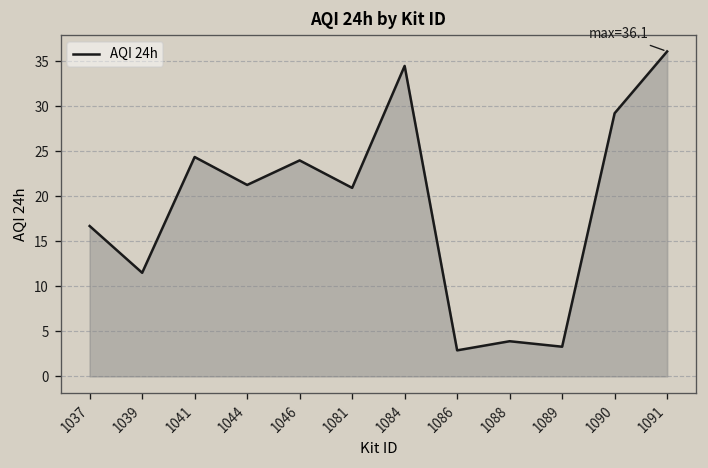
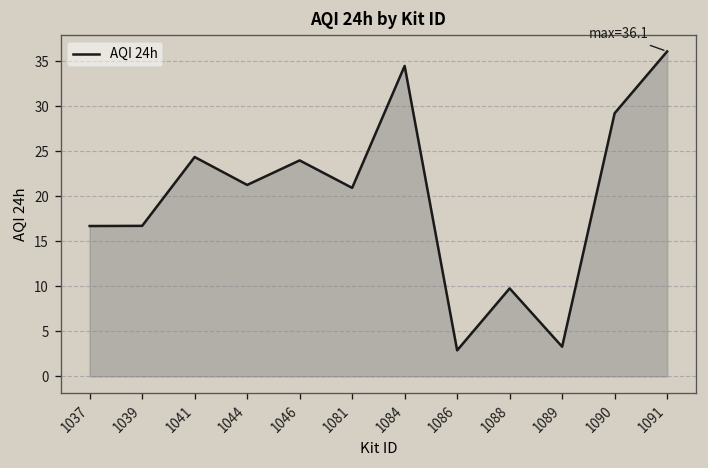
  {
    "1037": 17,
-   "1039": 12,
+   "1039": 17,
    "1041": 24,
    "1044": 21,
    "1046": 24,
    "1081": 21,
    "1084": 34,
    "1086": 3,
-   "1088": 4,
+   "1088": 10,
    "1089": 3,
    "1090": 29
  }
